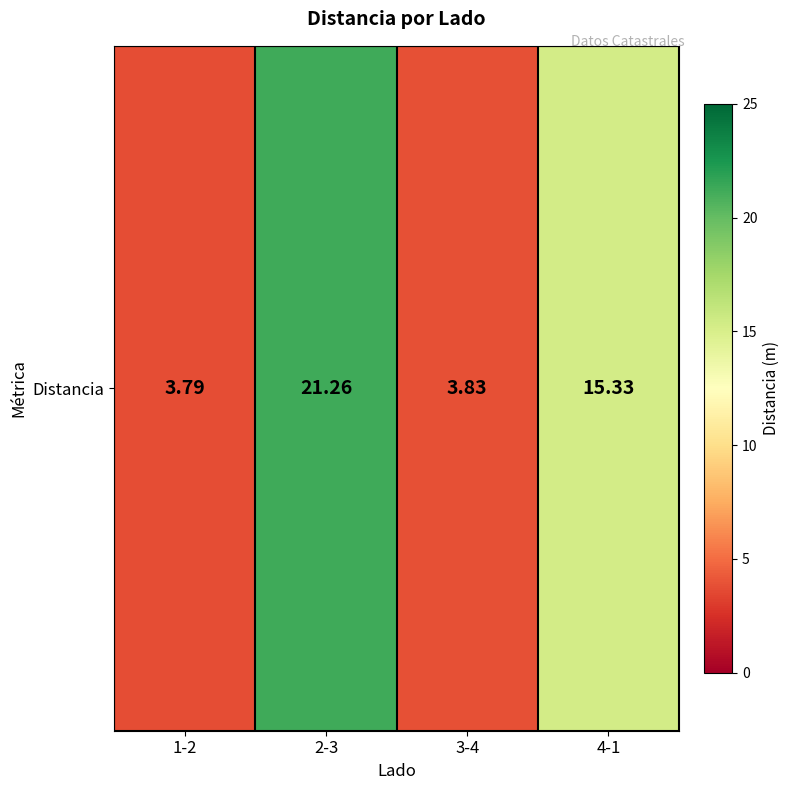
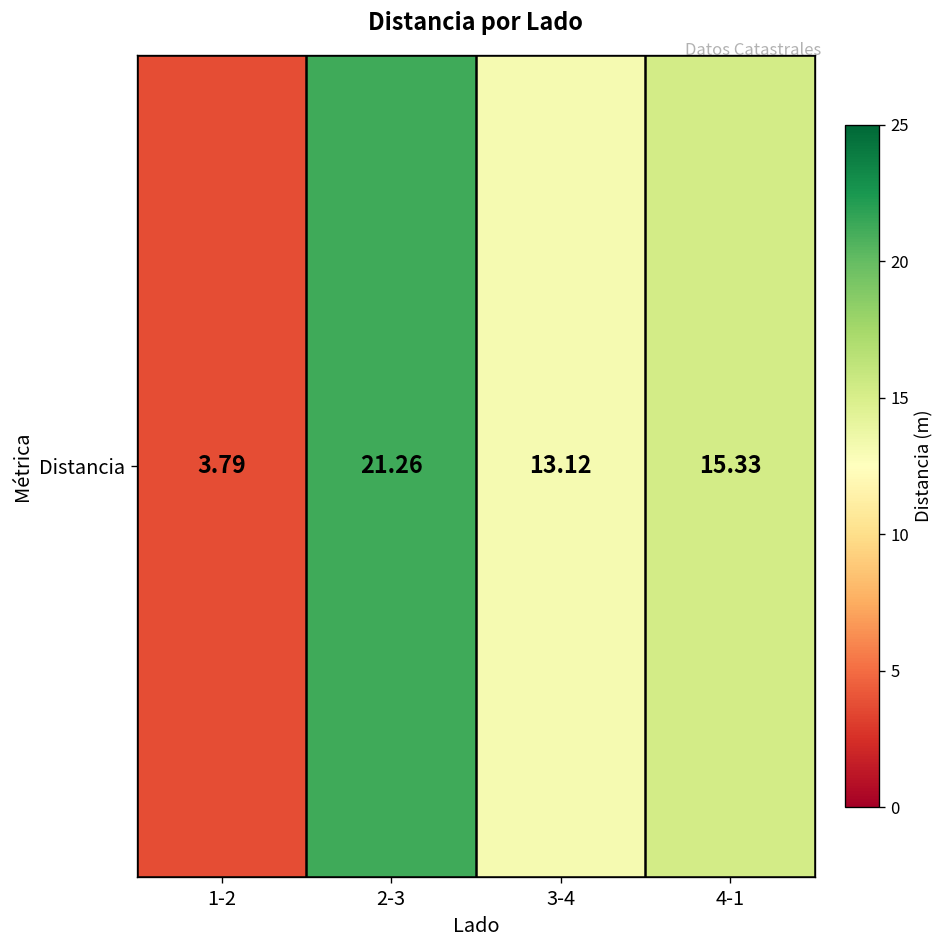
  {
    "Distancia": {
      "1-2": 3.79,
      "2-3": 21.26,
-     "3-4": 3.83,
+     "3-4": 13.12,
      "4-1": 15.33
    }
  }
